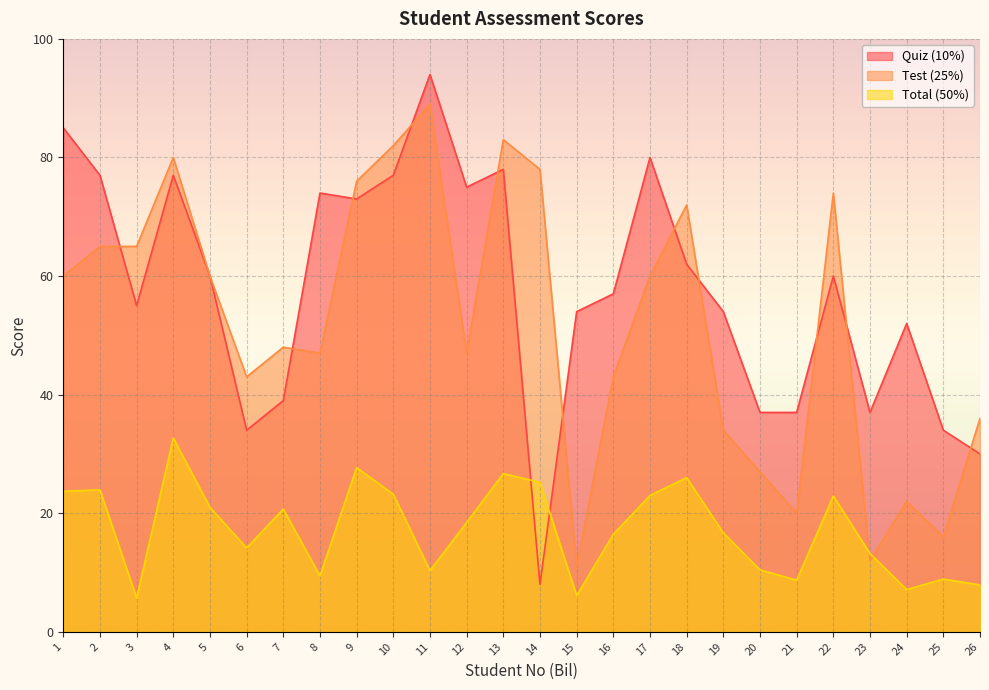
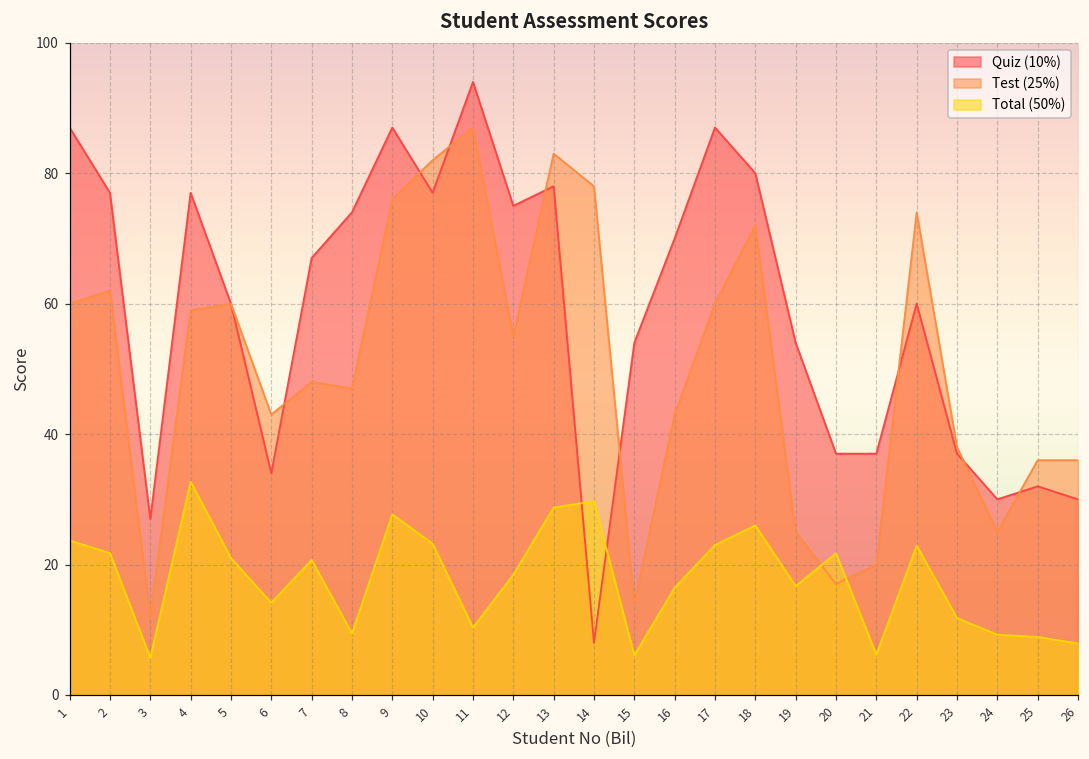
  {
    "Quiz (10%)": {
-     "1": 85,
+     "1": 87,
      "2": 77,
-     "3": 55,
+     "3": 27,
      "4": 77,
      "6": 34,
-     "7": 39,
+     "7": 67,
      "8": 74,
-     "9": 73,
+     "9": 87,
      "10": 77,
      "11": 94,
      "12": 75,
      "13": 78,
      "14": 8,
      "15": 54,
-     "16": 57,
-     "17": 80,
-     "18": 62,
+     "16": 70,
+     "17": 87,
+     "18": 80,
      "19": 54,
      "20": 37,
      "21": 37,
      "22": 60,
      "23": 37,
-     "24": 52,
-     "25": 34,
+     "24": 30,
+     "25": 32,
      "26": 30
    },
    "Test (25%)": {
      "1": 60,
-     "2": 65,
-     "3": 65,
-     "4": 80,
+     "2": 62,
+     "3": 12,
+     "4": 59,
      "6": 43,
      "7": 48,
      "8": 47,
      "9": 76,
      "10": 82,
-     "11": 89,
-     "12": 47,
+     "11": 87,
+     "12": 55,
      "13": 83,
      "14": 78,
-     "15": 11,
+     "15": 14,
      "16": 43,
      "17": 60,
      "18": 72,
-     "19": 34,
-     "20": 27,
+     "19": 25,
+     "20": 17,
      "21": 20,
      "22": 74,
-     "23": 12,
-     "24": 22,
-     "25": 16,
+     "23": 38,
+     "24": 25,
+     "25": 36,
      "26": 36
    },
    "Total (50%)": {
      "1": 24,
-     "2": 24,
+     "2": 22,
      "3": 6,
      "4": 33,
      "5": 21,
      "6": 14,
      "7": 21,
      "8": 9,
      "9": 28,
      "10": 23,
      "11": 10,
      "12": 18,
-     "13": 27,
-     "14": 25,
+     "13": 29,
+     "14": 30,
      "15": 6,
      "16": 16,
      "17": 23,
      "18": 26,
      "19": 17,
-     "20": 10,
-     "21": 9,
+     "20": 22,
+     "21": 6,
      "22": 23,
-     "23": 13,
-     "24": 7,
+     "23": 12,
+     "24": 9,
      "25": 9,
      "26": 8
    }
  }
